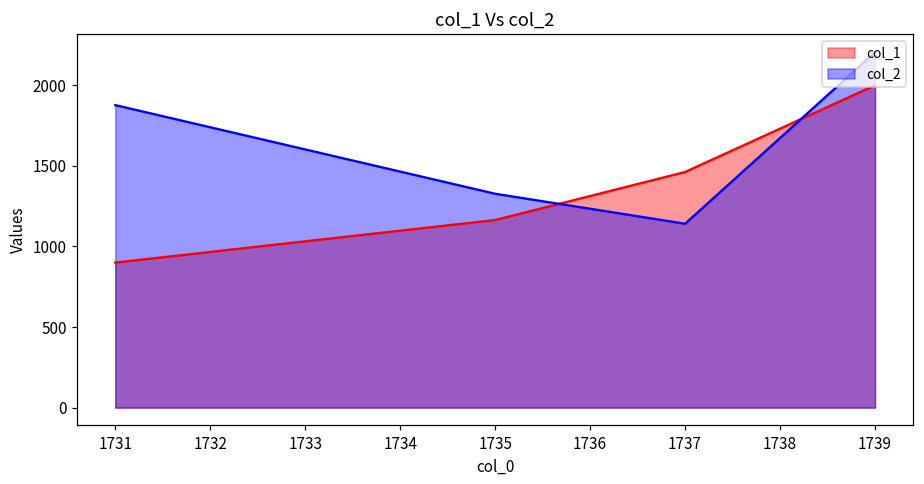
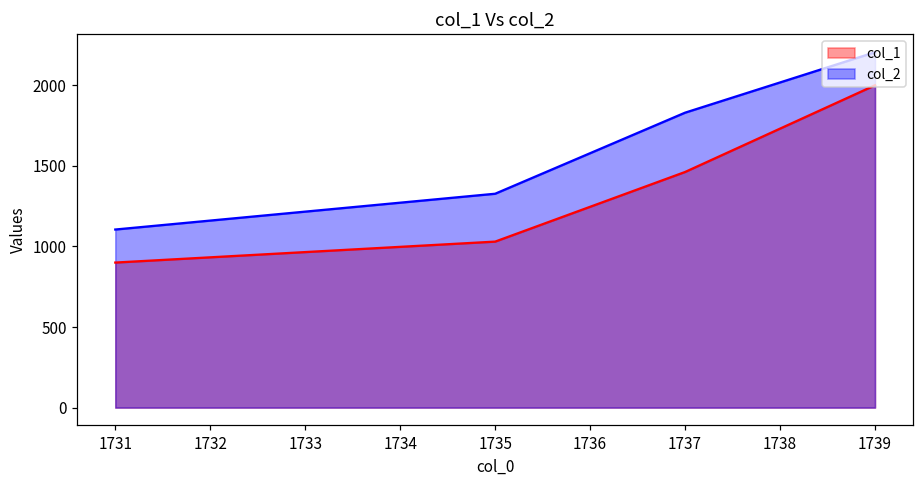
  {
    "col_1": {
      "1731": 900,
-     "1735": 1160,
+     "1735": 1030,
      "1737": 1460
    },
    "col_2": {
-     "1731": 1880,
+     "1731": 1110,
      "1735": 1330,
-     "1737": 1140
+     "1737": 1830
    }
  }
